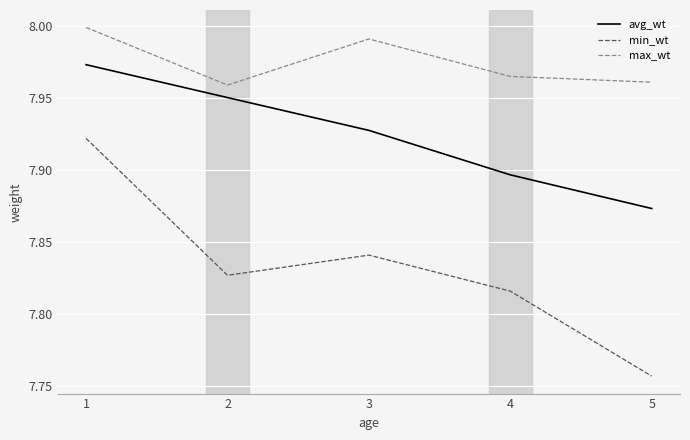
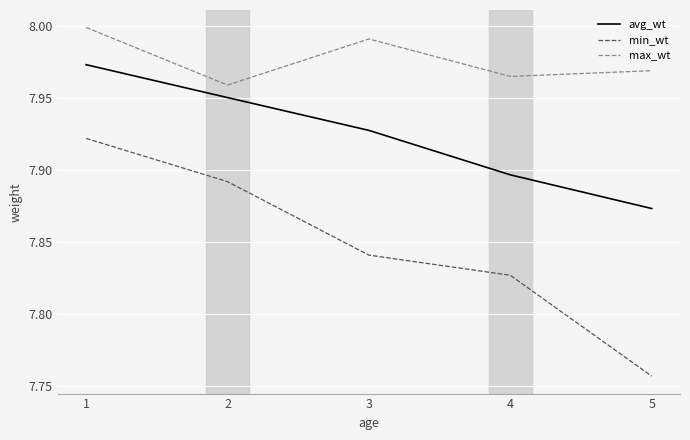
  {
    "avg_wt": {
      "1": 7.973,
      "2": 7.950,
      "3": 7.928,
      "4": 7.897,
      "5": 7.873
    },
    "min_wt": {
      "1": 7.922,
-     "2": 7.827,
+     "2": 7.892,
      "3": 7.841,
-     "4": 7.816,
+     "4": 7.827,
      "5": 7.757
    },
    "max_wt": {
      "1": 7.999,
      "2": 7.959,
      "3": 7.991,
      "4": 7.965,
-     "5": 7.961
+     "5": 7.969
    }
  }
